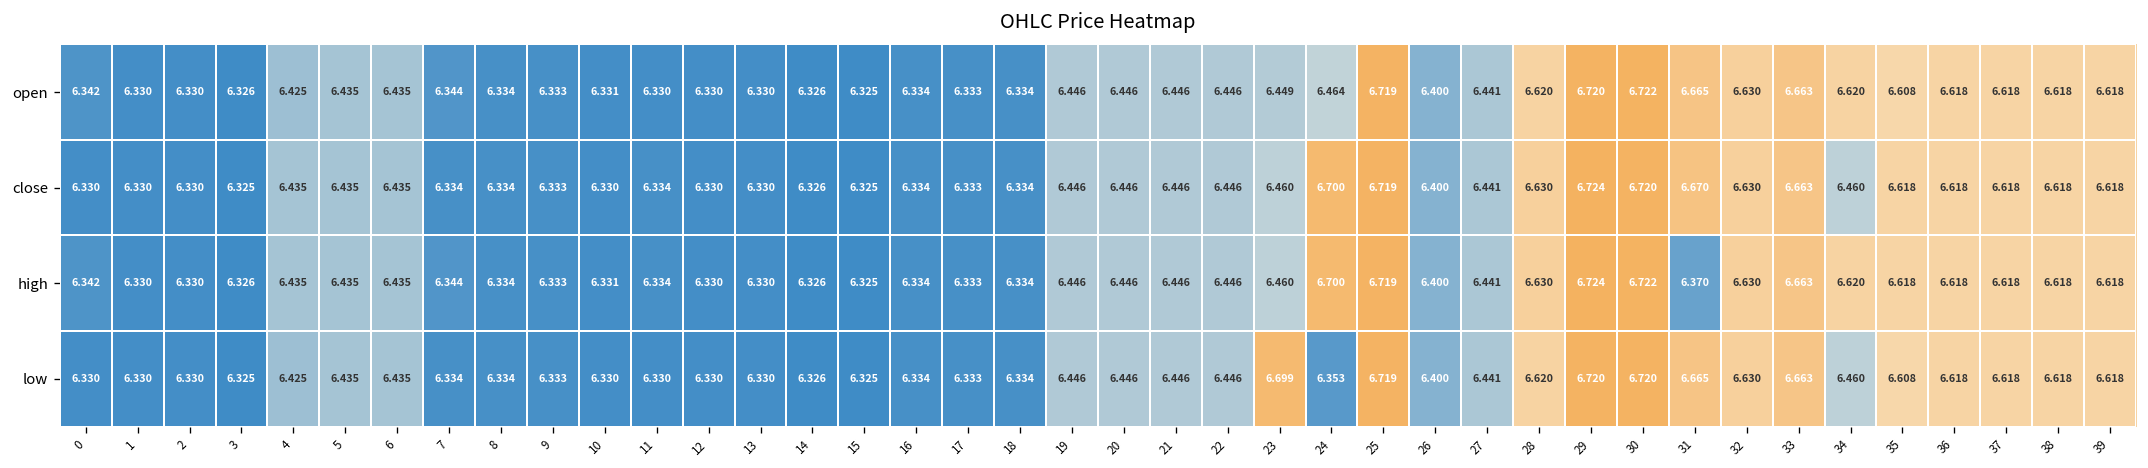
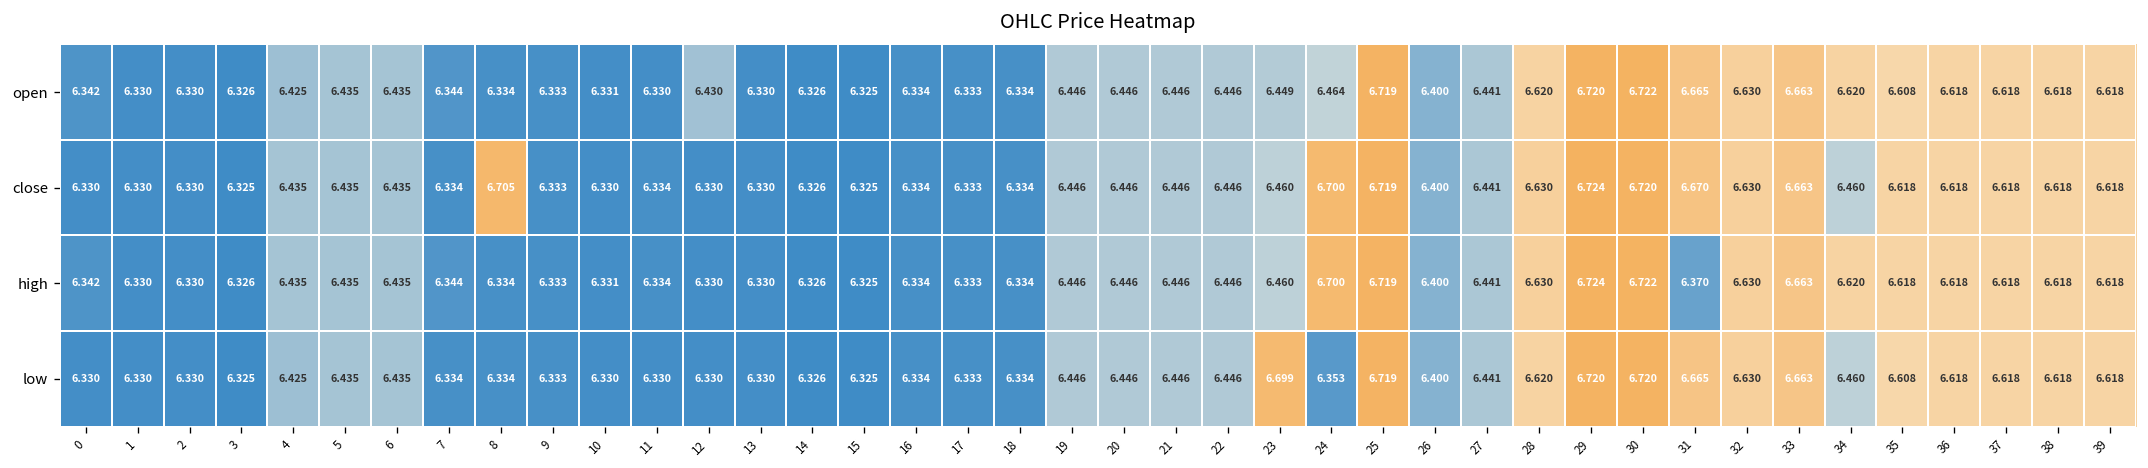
  {
    "open": {
      "0": 6.342,
      "1": 6.330,
      "2": 6.330,
      "3": 6.326,
      "4": 6.425,
      "5": 6.435,
      "6": 6.435,
      "7": 6.344,
      "8": 6.334,
      "9": 6.333,
      "10": 6.331,
      "11": 6.330,
-     "12": 6.330,
+     "12": 6.430,
      "13": 6.330,
      "14": 6.326,
      "15": 6.325,
      "16": 6.334,
      "17": 6.333,
      "18": 6.334,
      "19": 6.446,
      "20": 6.446,
      "21": 6.446,
      "22": 6.446,
      "23": 6.449,
      "24": 6.464,
      "25": 6.719,
      "26": 6.400,
      "27": 6.441,
      "28": 6.620,
      "29": 6.720,
      "30": 6.722,
      "31": 6.665,
      "32": 6.630,
      "33": 6.663,
      "34": 6.620,
      "35": 6.608,
      "36": 6.618,
      "37": 6.618,
      "38": 6.618,
      "39": 6.618
    },
    "close": {
      "0": 6.330,
      "1": 6.330,
      "2": 6.330,
      "3": 6.325,
      "4": 6.435,
      "5": 6.435,
      "6": 6.435,
      "7": 6.334,
-     "8": 6.334,
+     "8": 6.705,
      "9": 6.333,
      "10": 6.330,
      "11": 6.334,
      "12": 6.330,
      "13": 6.330,
      "14": 6.326,
      "15": 6.325,
      "16": 6.334,
      "17": 6.333,
      "18": 6.334,
      "19": 6.446,
      "20": 6.446,
      "21": 6.446,
      "22": 6.446,
      "23": 6.460,
      "24": 6.700,
      "25": 6.719,
      "26": 6.400,
      "27": 6.441,
      "28": 6.630,
      "29": 6.724,
      "30": 6.720,
      "31": 6.670,
      "32": 6.630,
      "33": 6.663,
      "34": 6.460,
      "35": 6.618,
      "36": 6.618,
      "37": 6.618,
      "38": 6.618,
      "39": 6.618
    },
    "high": {
      "0": 6.342,
      "1": 6.330,
      "2": 6.330,
      "3": 6.326,
      "4": 6.435,
      "5": 6.435,
      "6": 6.435,
      "7": 6.344,
      "8": 6.334,
      "9": 6.333,
      "10": 6.331,
      "11": 6.334,
      "12": 6.330,
      "13": 6.330,
      "14": 6.326,
      "15": 6.325,
      "16": 6.334,
      "17": 6.333,
      "18": 6.334,
      "19": 6.446,
      "20": 6.446,
      "21": 6.446,
      "22": 6.446,
      "23": 6.460,
      "24": 6.700,
      "25": 6.719,
      "26": 6.400,
      "27": 6.441,
      "28": 6.630,
      "29": 6.724,
      "30": 6.722,
      "31": 6.370,
      "32": 6.630,
      "33": 6.663,
      "34": 6.620,
      "35": 6.618,
      "36": 6.618,
      "37": 6.618,
      "38": 6.618,
      "39": 6.618
    },
    "low": {
      "0": 6.330,
      "1": 6.330,
      "2": 6.330,
      "3": 6.325,
      "4": 6.425,
      "5": 6.435,
      "6": 6.435,
      "7": 6.334,
      "8": 6.334,
      "9": 6.333,
      "10": 6.330,
      "11": 6.330,
      "12": 6.330,
      "13": 6.330,
      "14": 6.326,
      "15": 6.325,
      "16": 6.334,
      "17": 6.333,
      "18": 6.334,
      "19": 6.446,
      "20": 6.446,
      "21": 6.446,
      "22": 6.446,
      "23": 6.699,
      "24": 6.353,
      "25": 6.719,
      "26": 6.400,
      "27": 6.441,
      "28": 6.620,
      "29": 6.720,
      "30": 6.720,
      "31": 6.665,
      "32": 6.630,
      "33": 6.663,
      "34": 6.460,
      "35": 6.608,
      "36": 6.618,
      "37": 6.618,
      "38": 6.618,
      "39": 6.618
    }
  }
